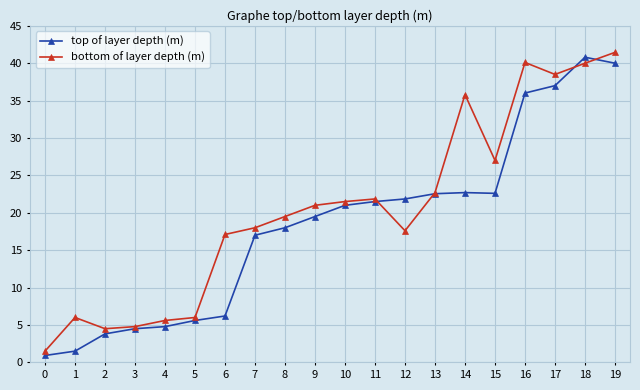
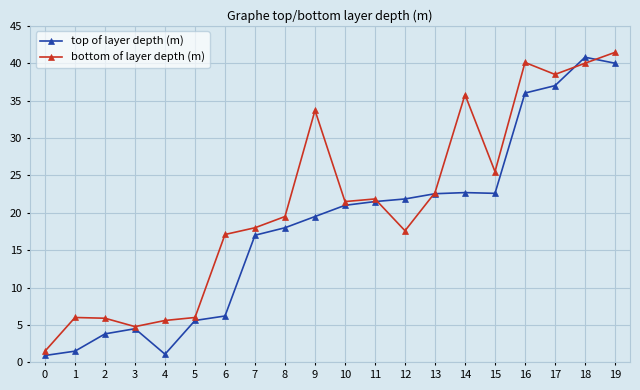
  {
    "top of layer depth (m)": {
      "0": 1,
      "1": 2,
      "2": 4,
-     "4": 5,
+     "4": 1,
      "5": 6,
      "6": 6,
      "7": 17,
      "8": 18,
      "9": 20,
      "10": 21,
      "11": 22,
      "12": 22,
      "14": 23,
      "15": 23,
      "16": 36,
      "17": 37,
      "18": 41,
      "19": 40
    },
    "bottom of layer depth (m)": {
      "0": 2,
      "1": 6,
-     "2": 5,
+     "2": 6,
      "4": 6,
      "5": 6,
      "6": 17,
      "7": 18,
      "8": 20,
-     "9": 21,
+     "9": 34,
      "10": 22,
      "11": 22,
      "12": 18,
      "14": 36,
-     "15": 27,
+     "15": 26,
      "16": 40,
      "17": 39,
      "18": 40,
      "19": 41
    }
  }
